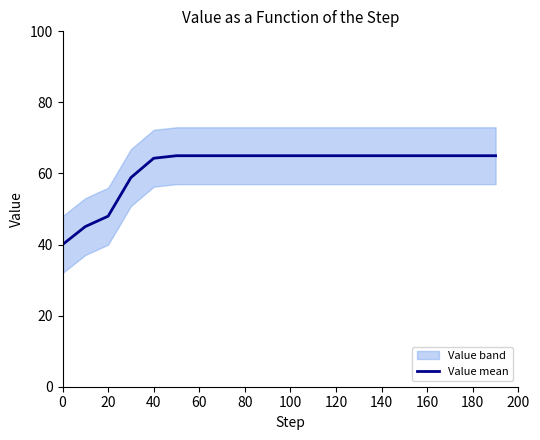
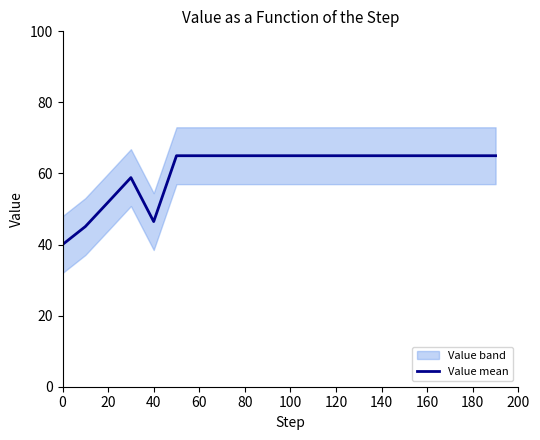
  {
    "Value mean": {
      "0": 40,
-     "20": 48,
-     "40": 64,
+     "20": 52,
+     "40": 46,
      "60": 65,
      "80": 65,
      "100": 65,
      "120": 65,
      "140": 65,
      "160": 65,
      "180": 65
    }
  }
